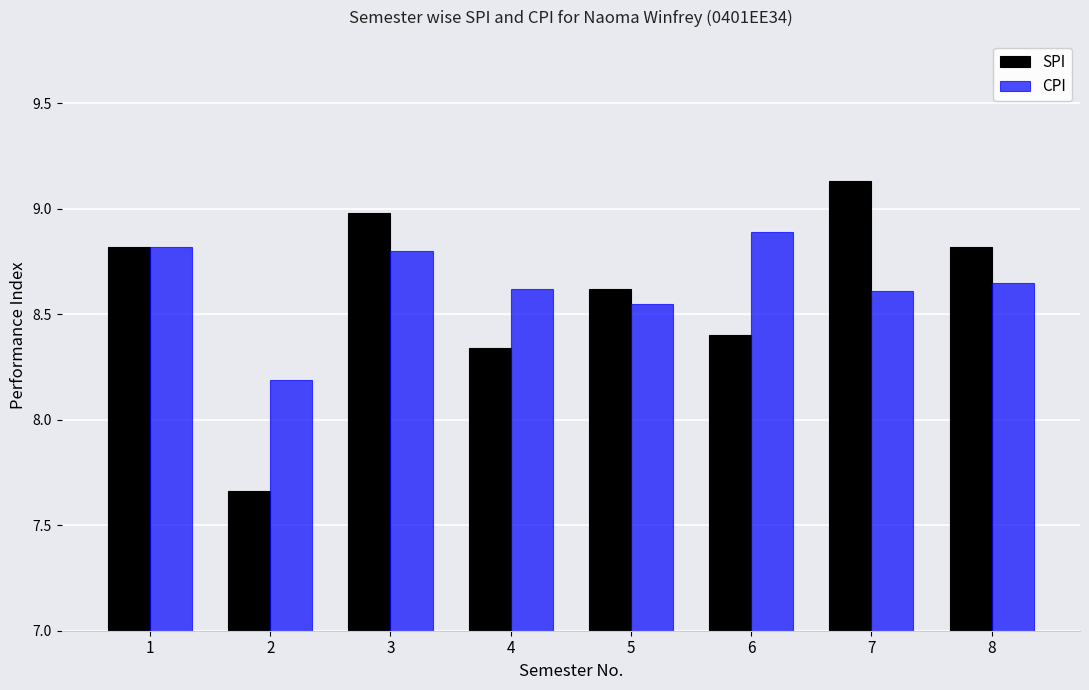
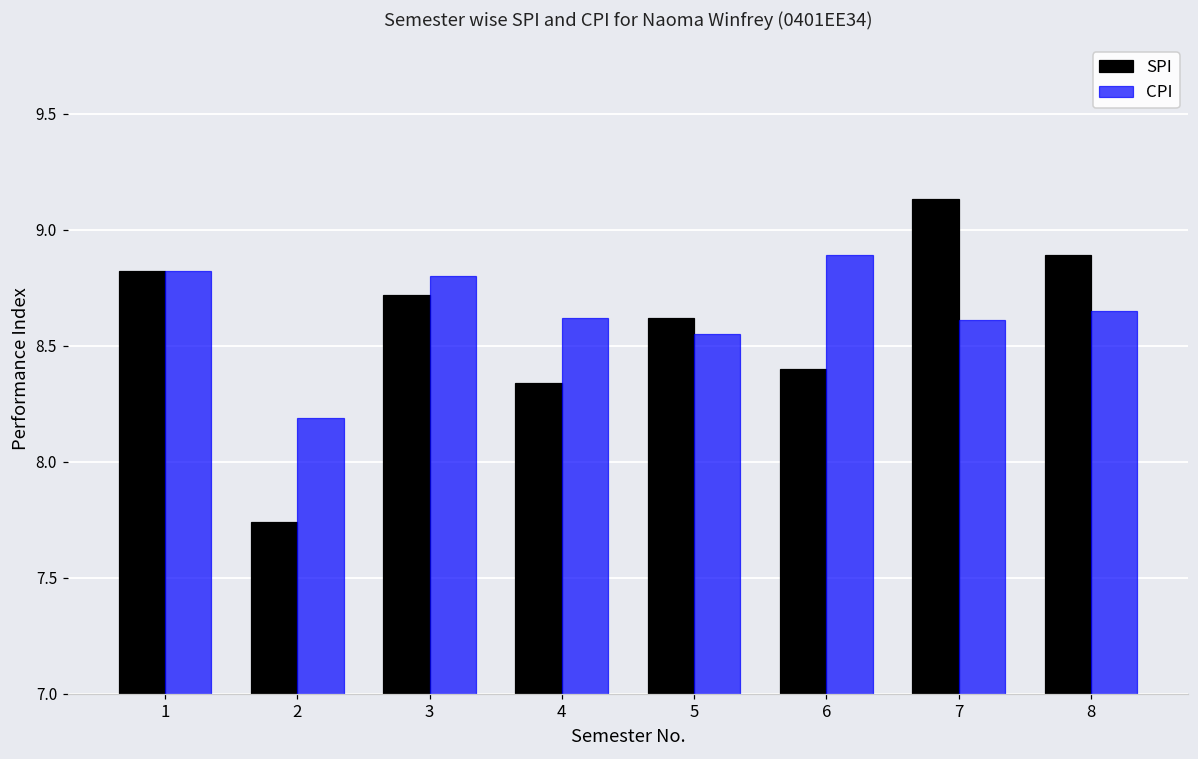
  {
    "SPI": {
      "1": 8.82,
-     "2": 7.66,
-     "3": 8.98,
+     "2": 7.74,
+     "3": 8.72,
      "4": 8.34,
      "5": 8.62,
      "6": 8.40,
      "7": 9.13,
-     "8": 8.82
+     "8": 8.89
    },
    "CPI": {
      "1": 8.82,
      "2": 8.19,
      "3": 8.80,
      "4": 8.62,
      "5": 8.55,
      "6": 8.89,
      "7": 8.61,
      "8": 8.65
    }
  }
